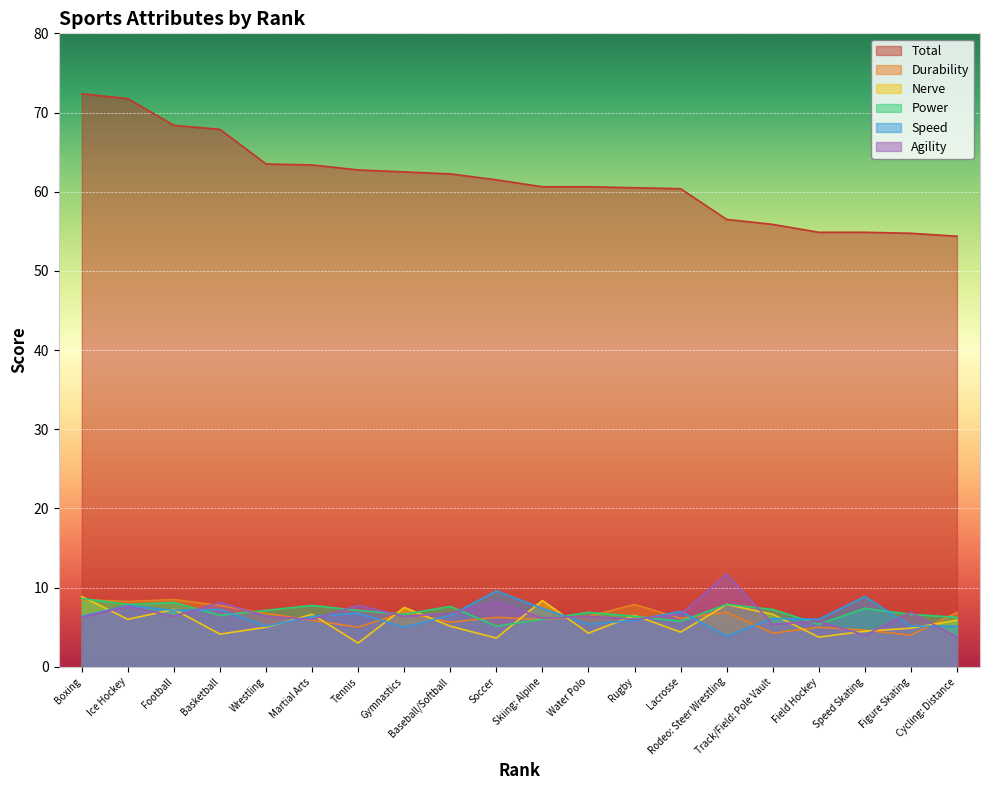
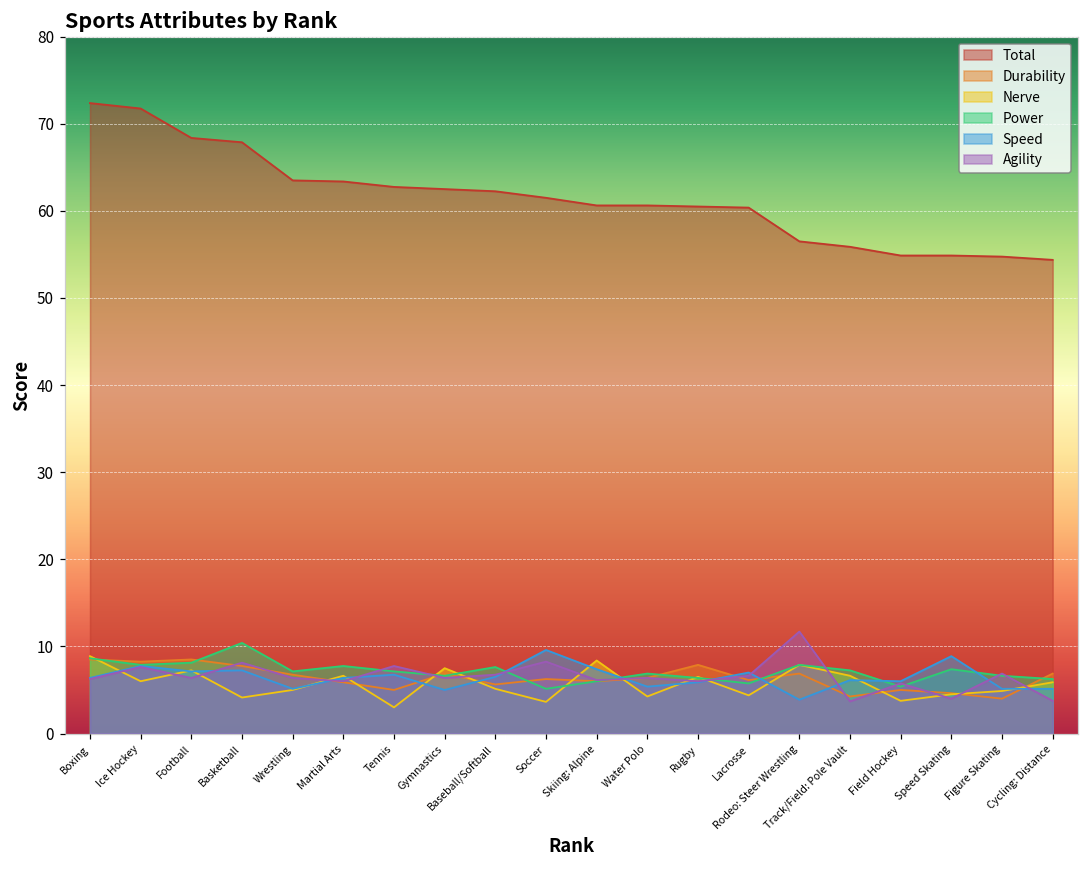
  {
    "Power": {
      "Football": 8,
-     "Basketball": 7,
+     "Basketball": 10,
      "Wrestling": 7,
      "Martial Arts": 8,
      "Tennis": 7,
      "Baseball/Softball": 8,
      "Soccer": 5,
      "Water Polo": 7,
      "Lacrosse": 6,
      "Track/Field: Pole Vault": 7,
      "Field Hockey": 5,
      "Speed Skating": 7,
      "Cycling: Distance": 6
    },
    "Speed": {
      "Basketball": 7,
      "Tennis": 7,
      "Gymnastics": 5,
      "Soccer": 10,
      "Skiing: Alpine": 7,
      "Water Polo": 5,
      "Lacrosse": 7,
      "Rodeo: Steer Wrestling": 4,
      "Track/Field: Pole Vault": 6,
      "Speed Skating": 9,
      "Cycling: Distance": 5
    },
    "Agility": {
      "Football": 6,
      "Basketball": 8,
      "Wrestling": 6,
      "Tennis": 8,
      "Soccer": 8,
      "Lacrosse": 7,
      "Rodeo: Steer Wrestling": 12,
-     "Track/Field: Pole Vault": 5,
+     "Track/Field: Pole Vault": 4,
      "Speed Skating": 4,
      "Cycling: Distance": 4
    }
  }
